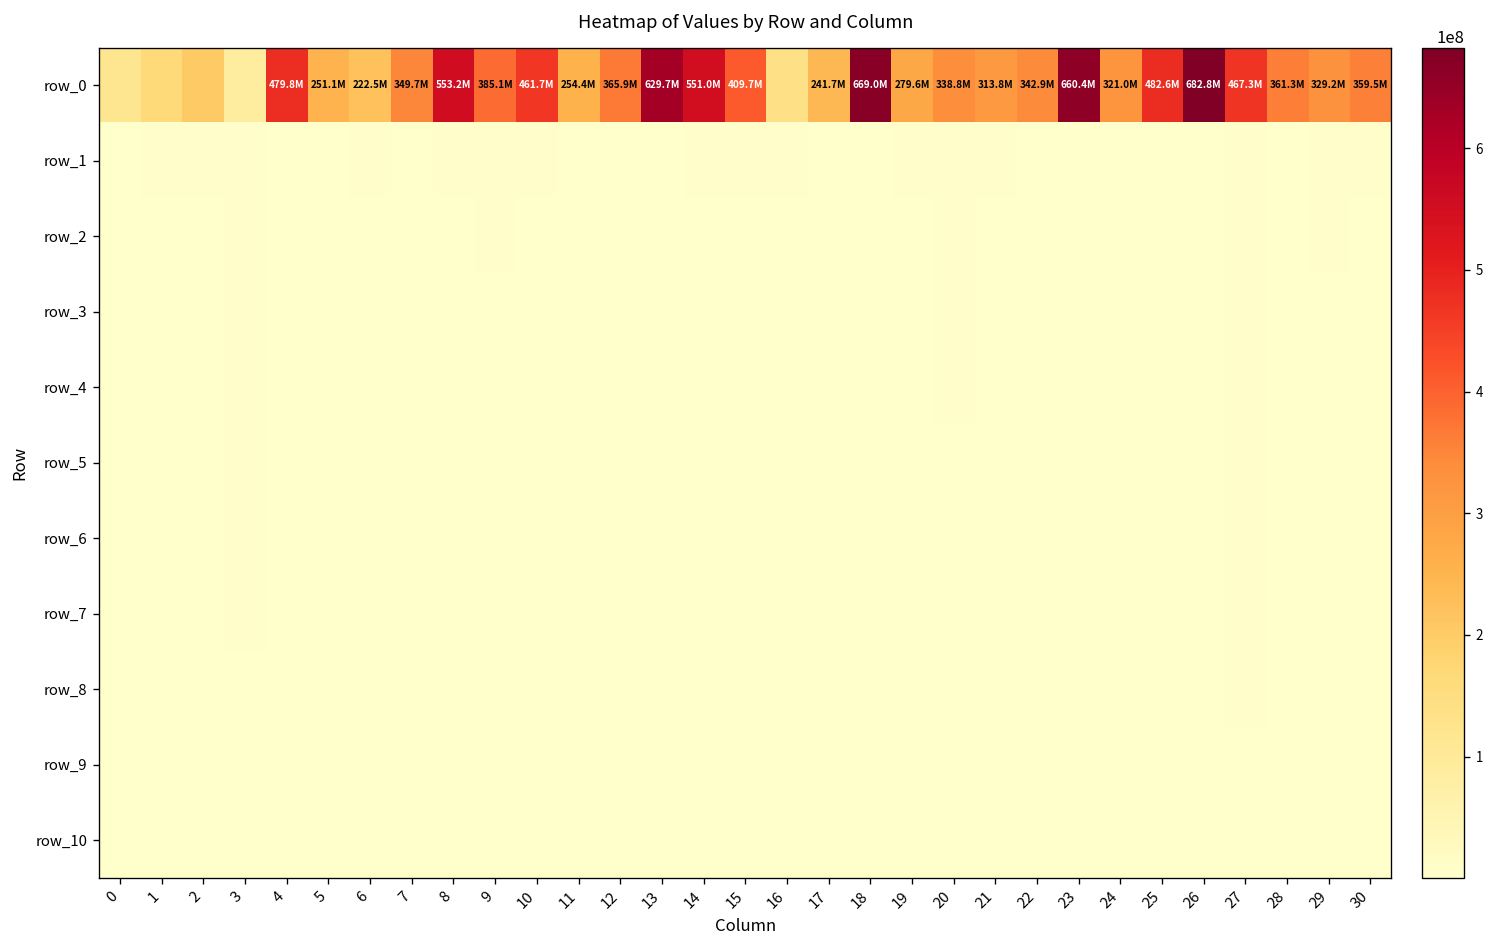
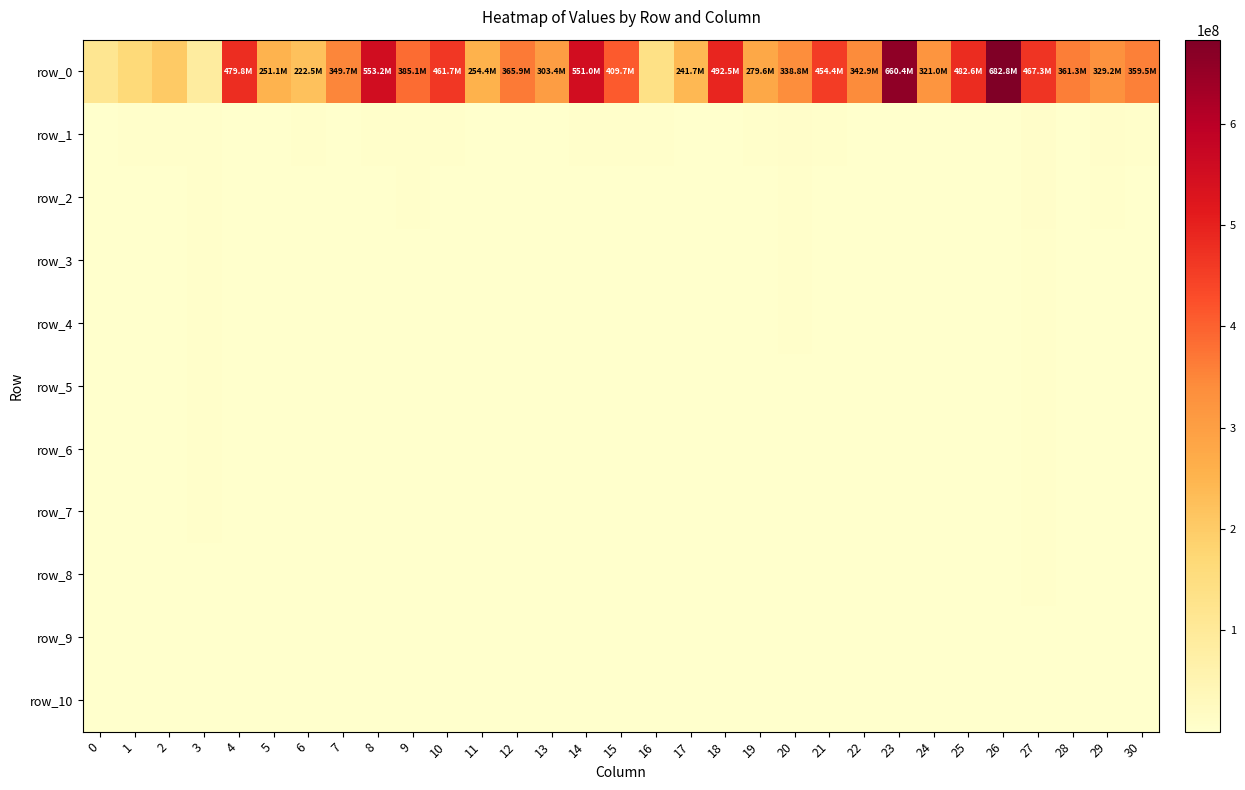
  {
    "row_0": {
      "4": "479.8M",
      "5": "251.1M",
      "6": "222.5M",
      "7": "349.7M",
      "8": "553.2M",
      "9": "385.1M",
      "10": "461.7M",
      "11": "254.4M",
      "12": "365.9M",
-     "13": "629.7M",
+     "13": "303.4M",
      "14": "551.0M",
      "15": "409.7M",
      "17": "241.7M",
-     "18": "669.0M",
+     "18": "492.5M",
      "19": "279.6M",
      "20": "338.8M",
-     "21": "313.8M",
+     "21": "454.4M",
      "22": "342.9M",
      "23": "660.4M",
      "24": "321.0M",
      "25": "482.6M",
      "26": "682.8M",
      "27": "467.3M",
      "28": "361.3M",
      "29": "329.2M",
      "30": "359.5M"
    }
  }
